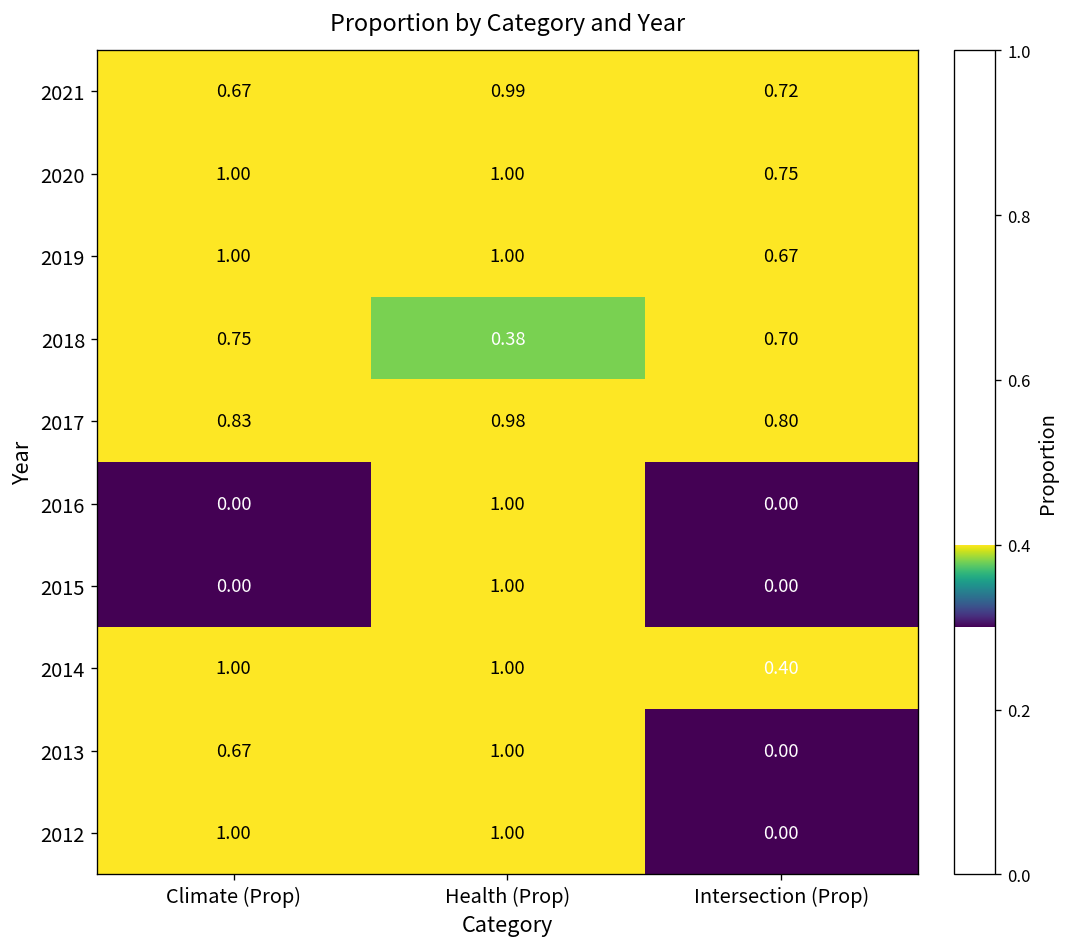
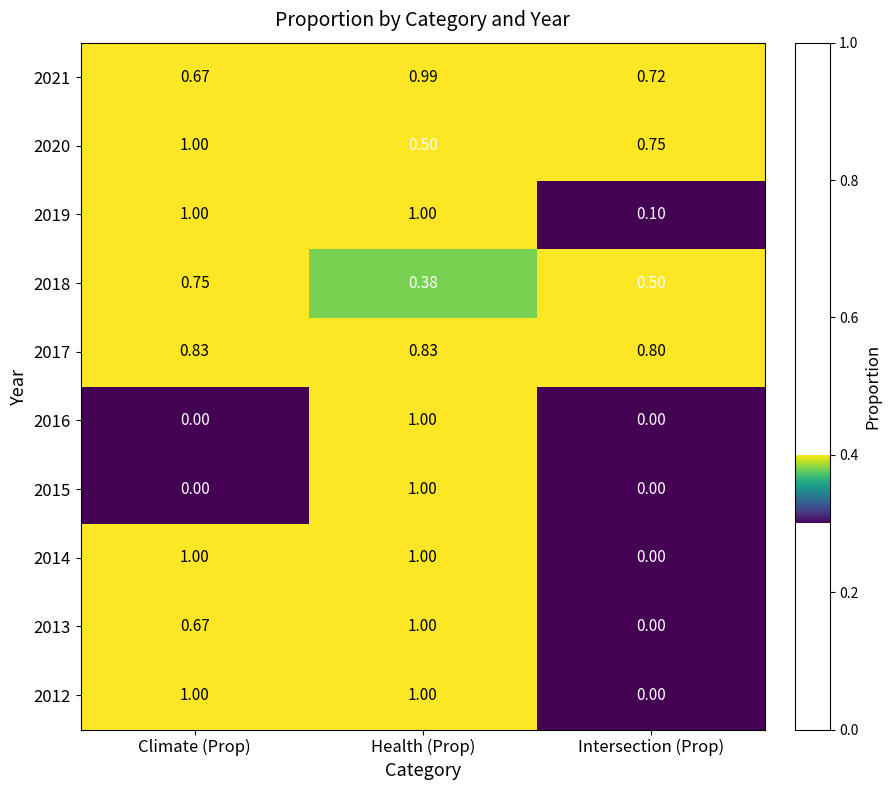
  {
    "2021": {
      "Climate (Prop)": 0.67,
      "Health (Prop)": 0.99,
      "Intersection (Prop)": 0.72
    },
    "2020": {
      "Climate (Prop)": 1.00,
-     "Health (Prop)": 1.00,
+     "Health (Prop)": 0.50,
      "Intersection (Prop)": 0.75
    },
    "2019": {
      "Climate (Prop)": 1.00,
      "Health (Prop)": 1.00,
-     "Intersection (Prop)": 0.67
+     "Intersection (Prop)": 0.10
    },
    "2018": {
      "Climate (Prop)": 0.75,
      "Health (Prop)": 0.38,
-     "Intersection (Prop)": 0.70
+     "Intersection (Prop)": 0.50
    },
    "2017": {
      "Climate (Prop)": 0.83,
-     "Health (Prop)": 0.98,
+     "Health (Prop)": 0.83,
      "Intersection (Prop)": 0.80
    },
    "2016": {
      "Climate (Prop)": 0.00,
      "Health (Prop)": 1.00,
      "Intersection (Prop)": 0.00
    },
    "2015": {
      "Climate (Prop)": 0.00,
      "Health (Prop)": 1.00,
      "Intersection (Prop)": 0.00
    },
    "2014": {
      "Climate (Prop)": 1.00,
      "Health (Prop)": 1.00,
-     "Intersection (Prop)": 0.40
+     "Intersection (Prop)": 0.00
    },
    "2013": {
      "Climate (Prop)": 0.67,
      "Health (Prop)": 1.00,
      "Intersection (Prop)": 0.00
    },
    "2012": {
      "Climate (Prop)": 1.00,
      "Health (Prop)": 1.00,
      "Intersection (Prop)": 0.00
    }
  }
